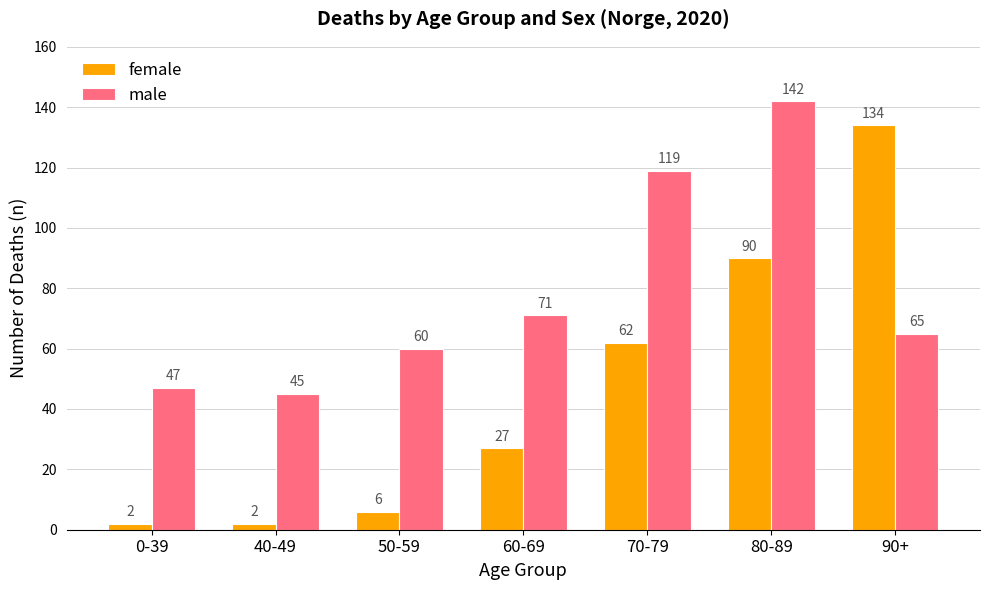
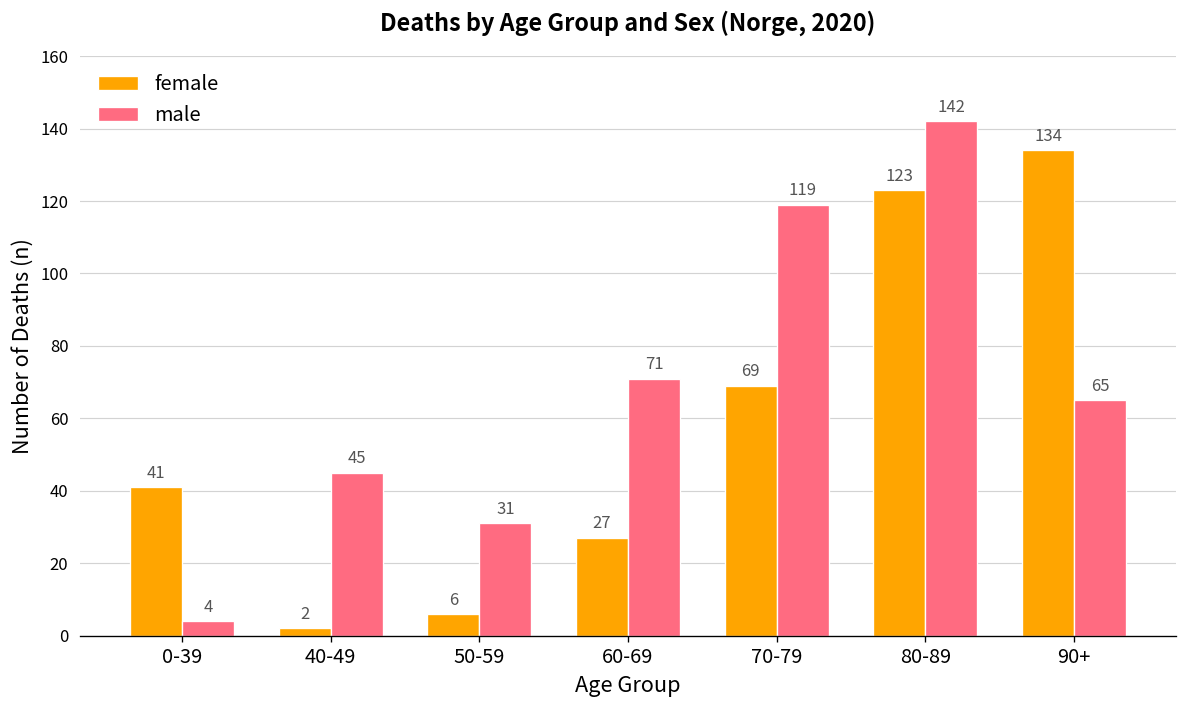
  {
    "female": {
-     "0-39": 2,
+     "0-39": 41,
      "40-49": 2,
      "50-59": 6,
      "60-69": 27,
-     "70-79": 62,
-     "80-89": 90,
+     "70-79": 69,
+     "80-89": 123,
      "90+": 134
    },
    "male": {
-     "0-39": 47,
+     "0-39": 4,
      "40-49": 45,
-     "50-59": 60,
+     "50-59": 31,
      "60-69": 71,
      "70-79": 119,
      "80-89": 142,
      "90+": 65
    }
  }
